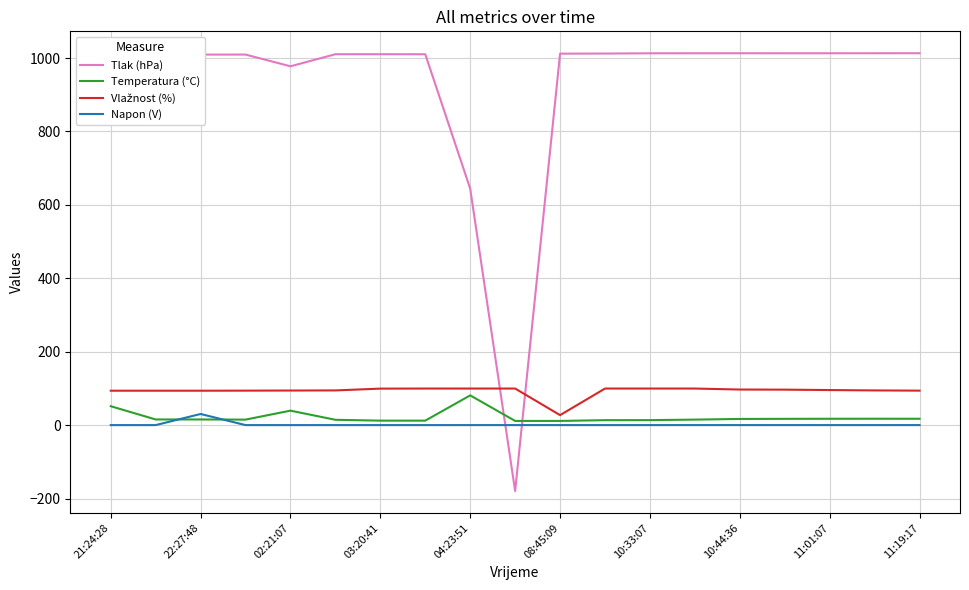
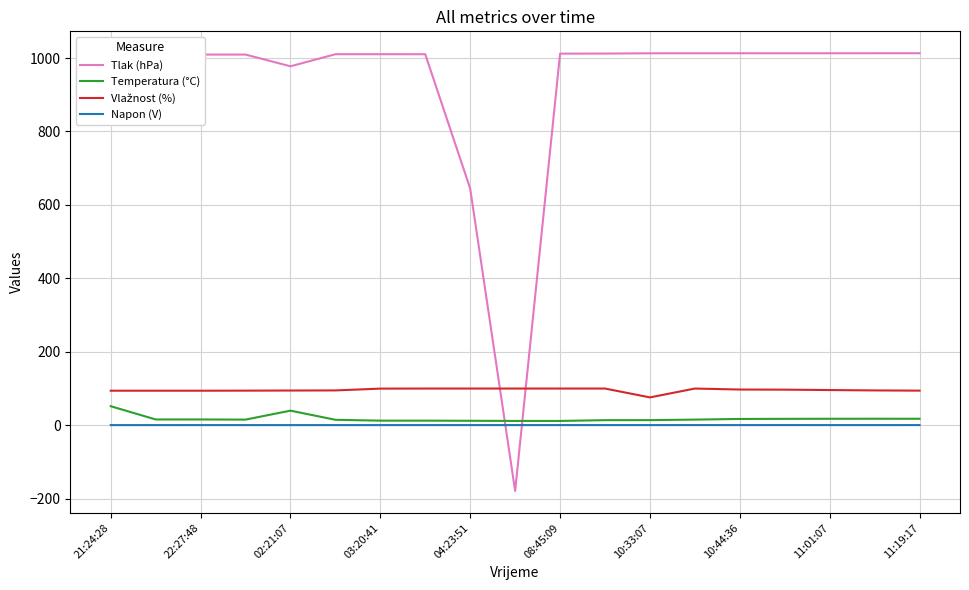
  {
    "Tlak (hPa)": {
      "02:21:07": 980,
      "03:20:41": 1010,
      "04:23:51": 640,
      "08:45:09": 1010,
      "10:33:07": 1010,
      "10:44:36": 1010,
      "11:01:07": 1010,
      "11:19:17": 1010
    },
    "Temperatura (°C)": {
      "21:24:28": 50,
      "22:27:48": 20,
      "02:21:07": 40,
      "03:20:41": 10,
-     "04:23:51": 80,
+     "04:23:51": 10,
      "08:45:09": 10,
      "10:33:07": 10,
      "10:44:36": 20,
      "11:01:07": 20,
      "11:19:17": 20
    },
    "Vlažnost (%)": {
      "21:24:28": 90,
      "22:27:48": 90,
      "02:21:07": 90,
      "03:20:41": 100,
      "04:23:51": 100,
-     "08:45:09": 30,
-     "10:33:07": 100,
+     "08:45:09": 100,
+     "10:33:07": 80,
      "10:44:36": 100,
      "11:01:07": 100,
      "11:19:17": 90
    },
    "Napon (V)": {
      "21:24:28": 0,
-     "22:27:48": 30,
+     "22:27:48": 0,
      "02:21:07": 0,
      "03:20:41": 0,
      "04:23:51": 0,
      "08:45:09": 0,
      "10:33:07": 0,
      "10:44:36": 0,
      "11:01:07": 0,
      "11:19:17": 0
    }
  }
